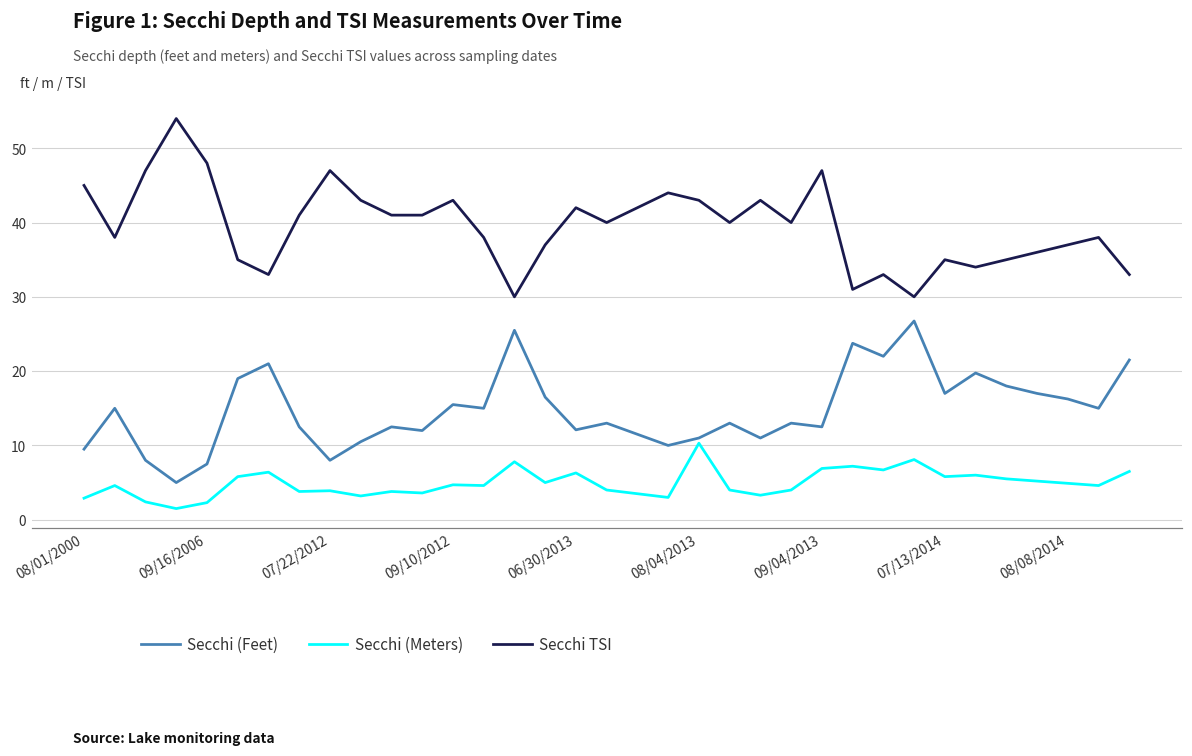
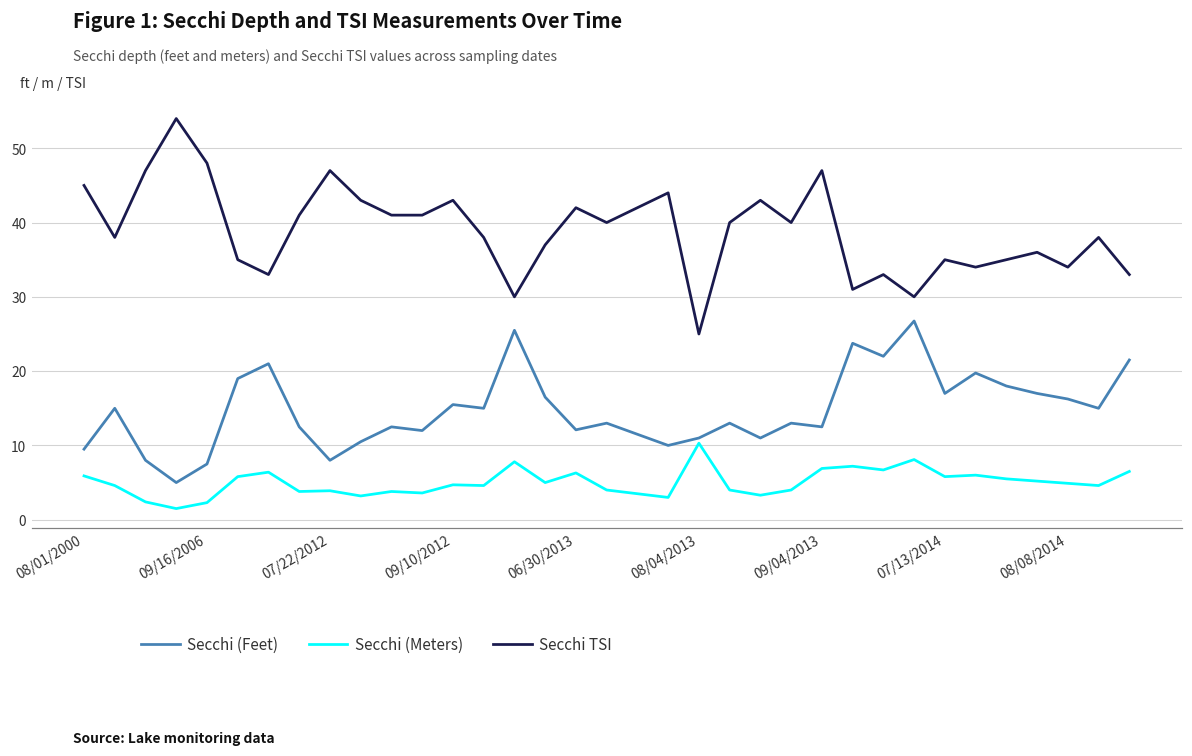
  {
    "Secchi (Feet)": {
      "08/01/2000": 10,
      "09/16/2006": 8,
      "07/22/2012": 8,
      "09/10/2012": 16,
      "06/30/2013": 12,
      "08/04/2013": 11,
      "09/04/2013": 13,
      "07/13/2014": 17,
      "08/08/2014": 16
    },
    "Secchi (Meters)": {
-     "08/01/2000": 3,
+     "08/01/2000": 6,
      "09/16/2006": 2,
      "07/22/2012": 4,
      "09/10/2012": 5,
      "06/30/2013": 6,
      "08/04/2013": 10,
      "09/04/2013": 7,
      "07/13/2014": 6,
      "08/08/2014": 5
    },
    "Secchi TSI": {
      "08/01/2000": 45,
      "09/16/2006": 48,
      "07/22/2012": 47,
      "09/10/2012": 43,
      "06/30/2013": 42,
-     "08/04/2013": 43,
+     "08/04/2013": 25,
      "09/04/2013": 47,
      "07/13/2014": 35,
-     "08/08/2014": 37
+     "08/08/2014": 34
    }
  }
